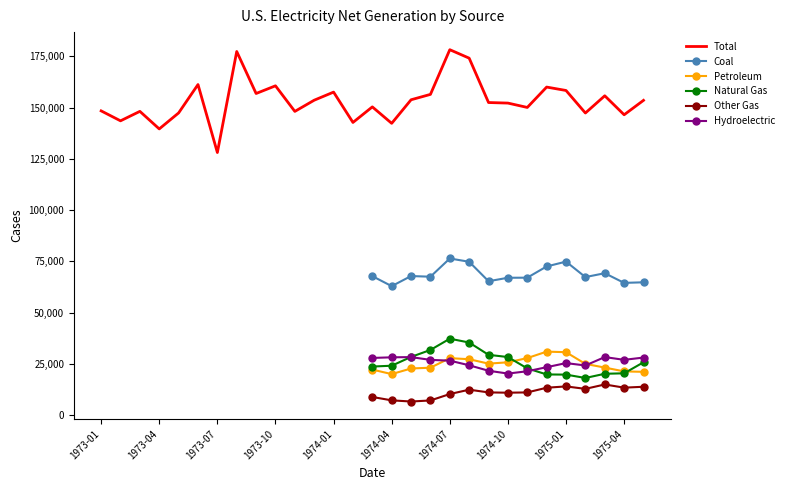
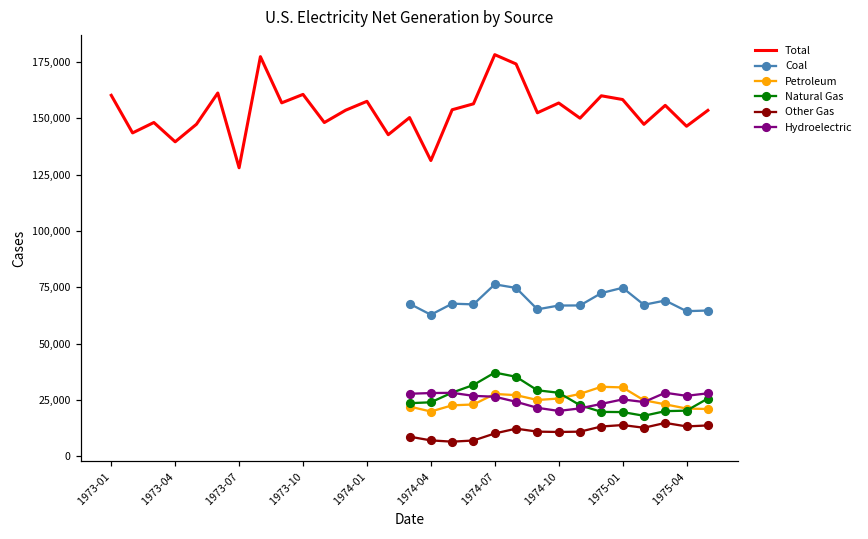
  {
    "Total": {
-     "1973-01": "148,000",
+     "1973-01": "160,000",
      "1973-04": "140,000",
      "1973-07": "128,000",
      "1973-10": "161,000",
      "1974-01": "158,000",
-     "1974-04": "142,000",
+     "1974-04": "131,000",
      "1974-07": "178,000",
-     "1974-10": "152,000",
+     "1974-10": "157,000",
      "1975-01": "158,000",
      "1975-04": "146,000"
    },
    "Coal": {
      "1974-04": "63,000",
      "1974-07": "76,000",
      "1974-10": "67,000",
      "1975-01": "75,000",
      "1975-04": "64,000"
    },
    "Petroleum": {
      "1974-04": "20,000",
      "1974-10": "26,000",
      "1975-01": "31,000"
    },
    "Natural Gas": {
      "1974-04": "24,000",
      "1974-07": "37,000",
      "1974-10": "28,000",
      "1975-01": "20,000"
    },
    "Other Gas": {
      "1974-04": "7,000",
      "1974-07": "10,000",
      "1974-10": "11,000",
      "1975-01": "14,000",
      "1975-04": "13,000"
    },
    "Hydroelectric": {
      "1974-04": "28,000",
      "1974-10": "20,000",
      "1975-01": "25,000",
      "1975-04": "27,000"
    }
  }
